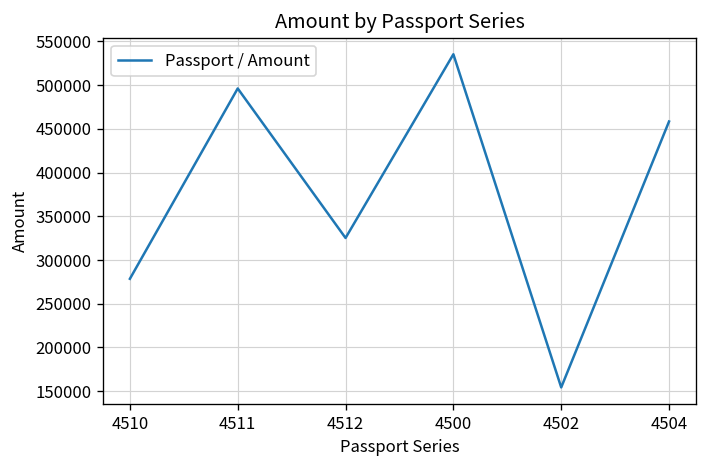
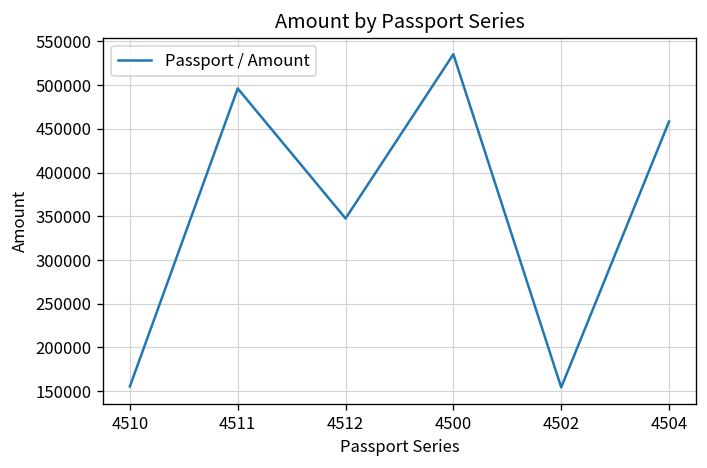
  {
-   "4510": 280000,
+   "4510": 160000,
    "4511": 500000,
-   "4512": 330000,
+   "4512": 350000,
    "4500": 540000,
    "4502": 150000,
    "4504": 460000
  }
